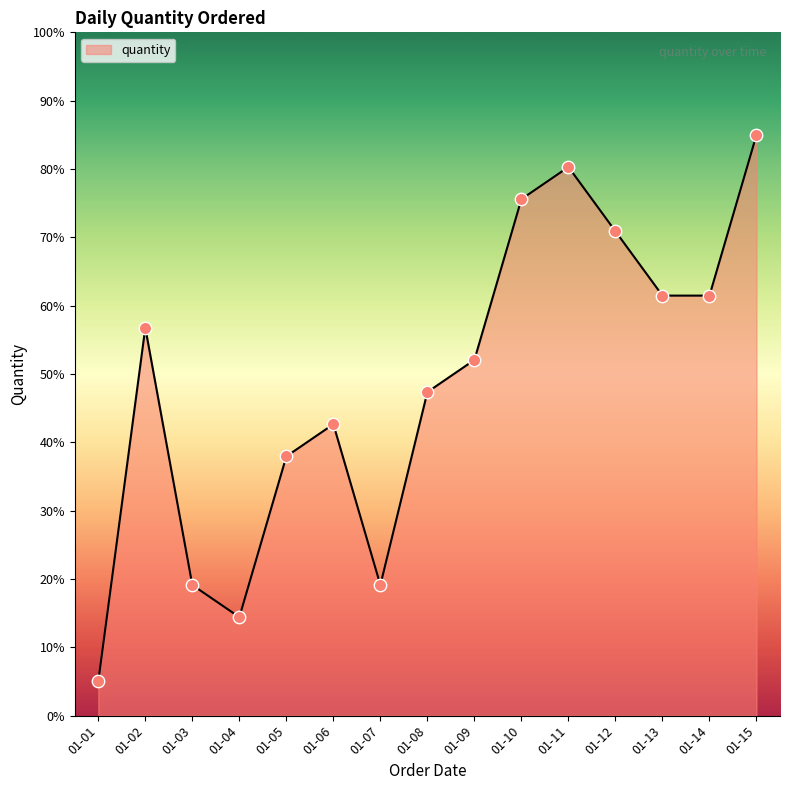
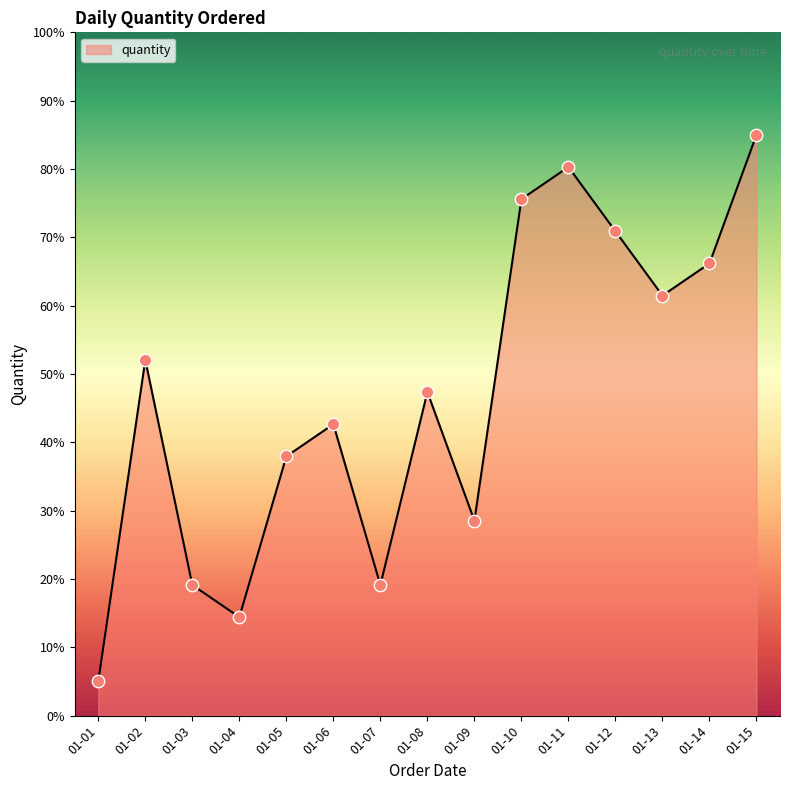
  {
    "01-01": "5%",
-   "01-02": "57%",
+   "01-02": "52%",
    "01-03": "19%",
    "01-04": "14%",
    "01-05": "38%",
    "01-06": "43%",
    "01-07": "19%",
    "01-08": "47%",
-   "01-09": "52%",
+   "01-09": "29%",
    "01-10": "76%",
    "01-11": "80%",
    "01-12": "71%",
    "01-13": "61%",
-   "01-14": "61%",
+   "01-14": "66%",
    "01-15": "85%"
  }
